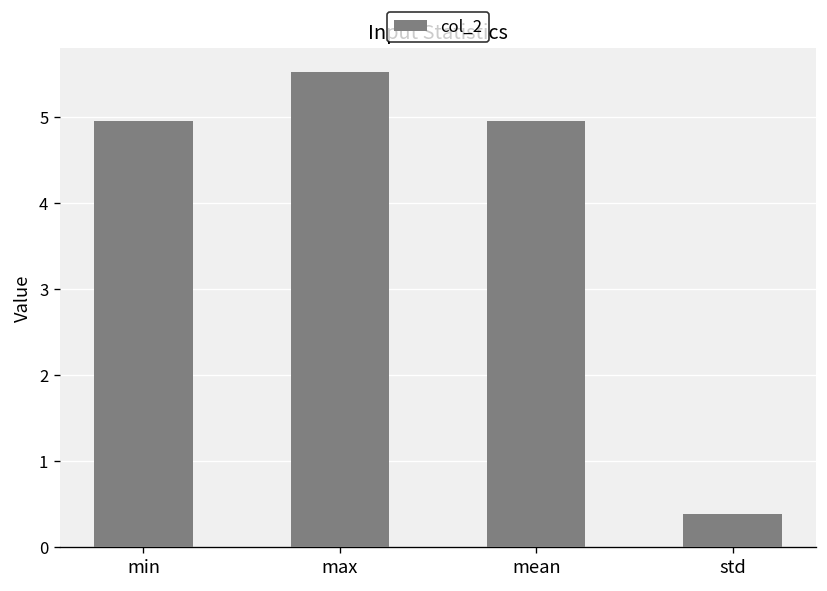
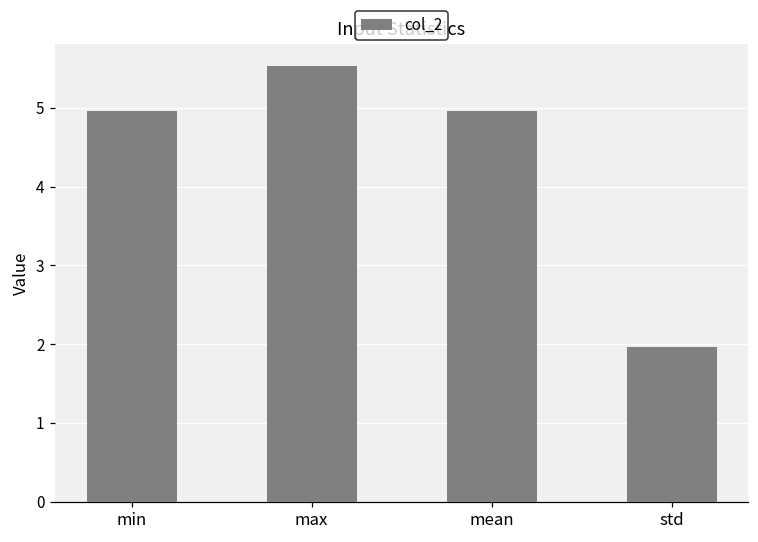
  {
    "min": 5.0,
    "max": 5.5,
    "mean": 5.0,
-   "std": 0.4
+   "std": 2.0
  }
